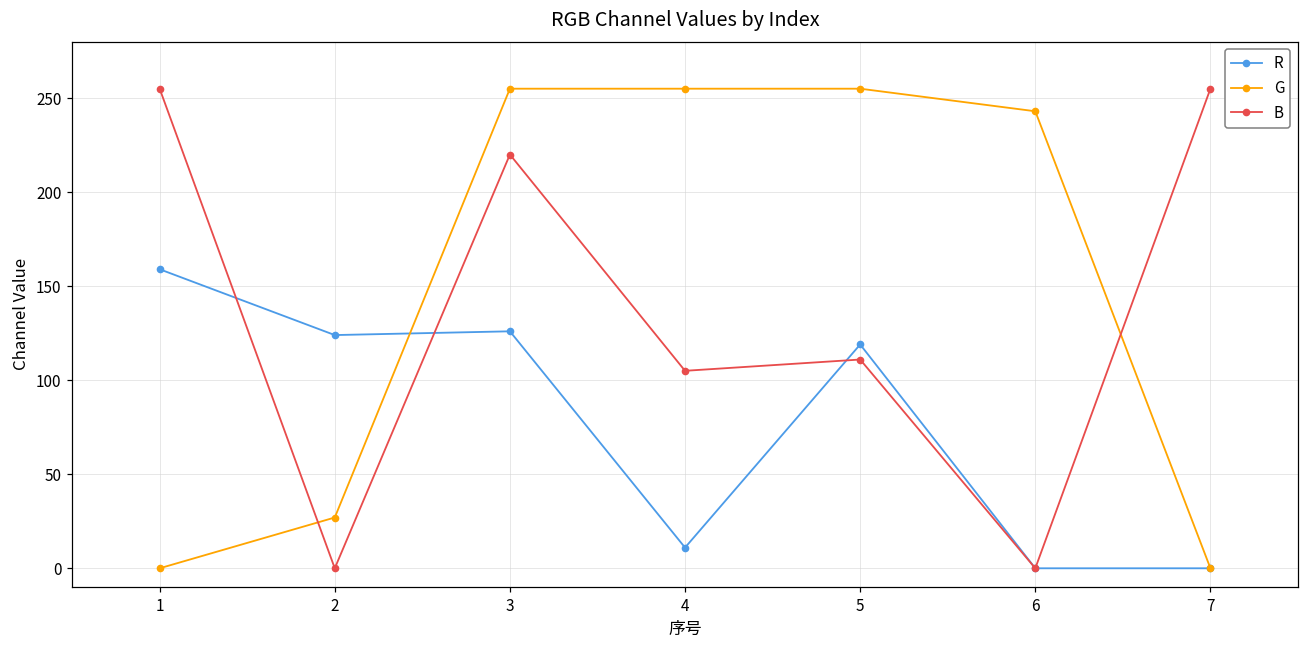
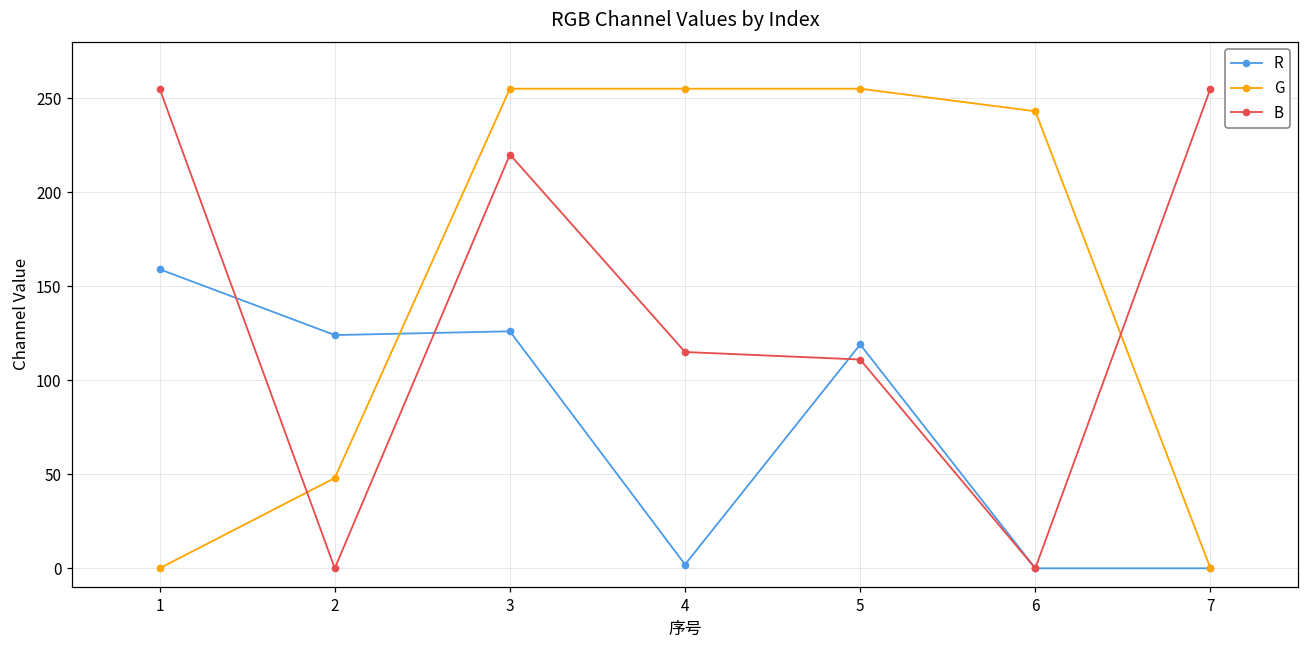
  {
    "R": {
      "1": 159,
      "2": 124,
      "3": 126,
-     "4": 11,
+     "4": 2,
      "5": 119
    },
    "G": {
      "1": 0,
-     "2": 27,
+     "2": 48,
      "3": 255,
      "4": 255,
      "5": 255,
      "6": 243
    },
    "B": {
      "1": 255,
      "2": 0,
      "3": 220,
-     "4": 105,
+     "4": 115,
      "5": 111,
      "7": 255
    }
  }
